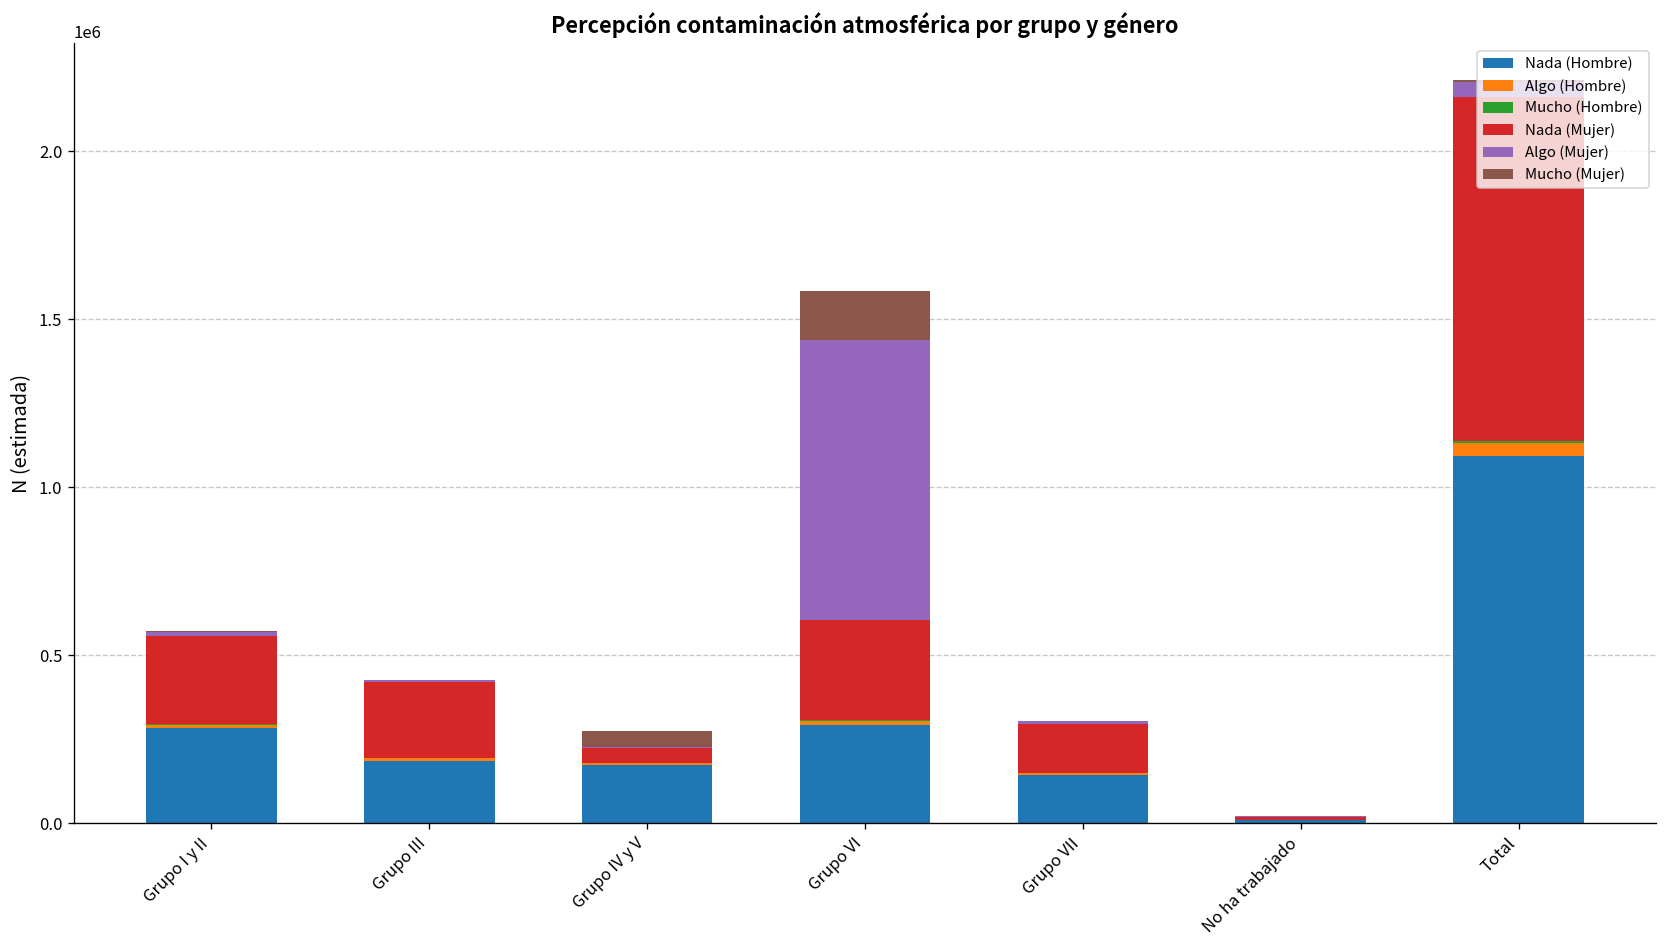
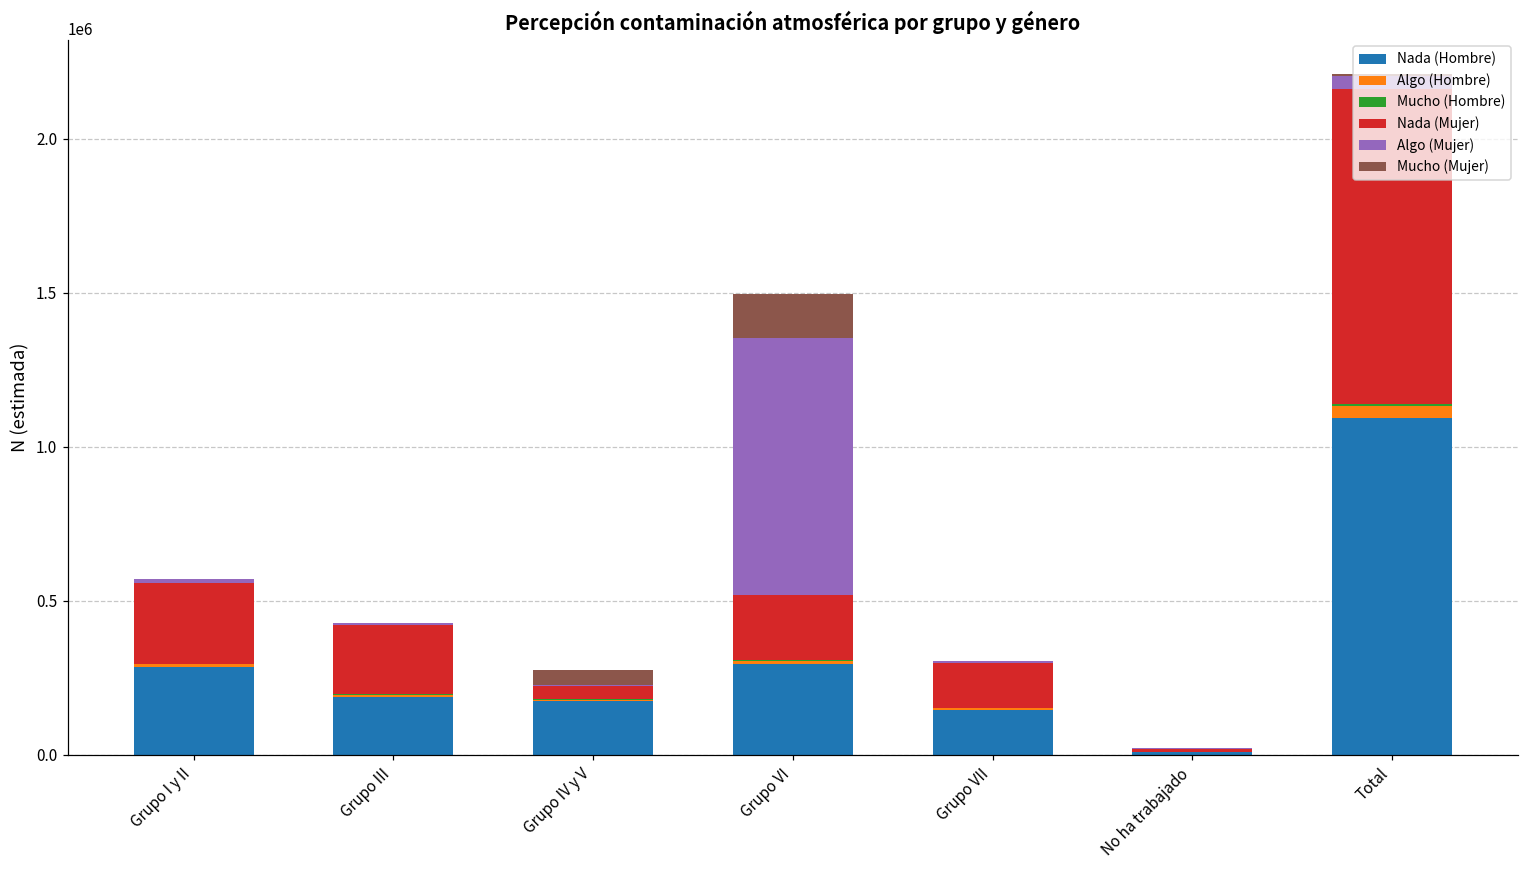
  {
    "Nada (Hombre)": {
      "Grupo I y II": 280000,
      "Grupo III": 190000,
      "Grupo IV y V": 170000,
      "Grupo VI": 290000,
      "Grupo VII": 140000,
      "No ha trabajado": 10000,
      "Total": 1090000
    },
    "Algo (Hombre)": {
      "Grupo III": 10000,
      "Grupo VI": 10000,
      "Total": 40000
    },
    "Mucho (Hombre)": {
      "Grupo VII": 0,
      "No ha trabajado": 0
    },
    "Nada (Mujer)": {
      "Grupo I y II": 260000,
      "Grupo III": 220000,
      "Grupo IV y V": 40000,
-     "Grupo VI": 300000,
+     "Grupo VI": 210000,
      "Grupo VII": 150000,
      "No ha trabajado": 10000
    },
    "Algo (Mujer)": {
      "Grupo I y II": 10000,
      "Grupo VI": 830000
    },
    "Mucho (Mujer)": {
      "Grupo III": 0,
      "Grupo IV y V": 50000,
      "Grupo VI": 140000,
      "No ha trabajado": 0
    }
  }
